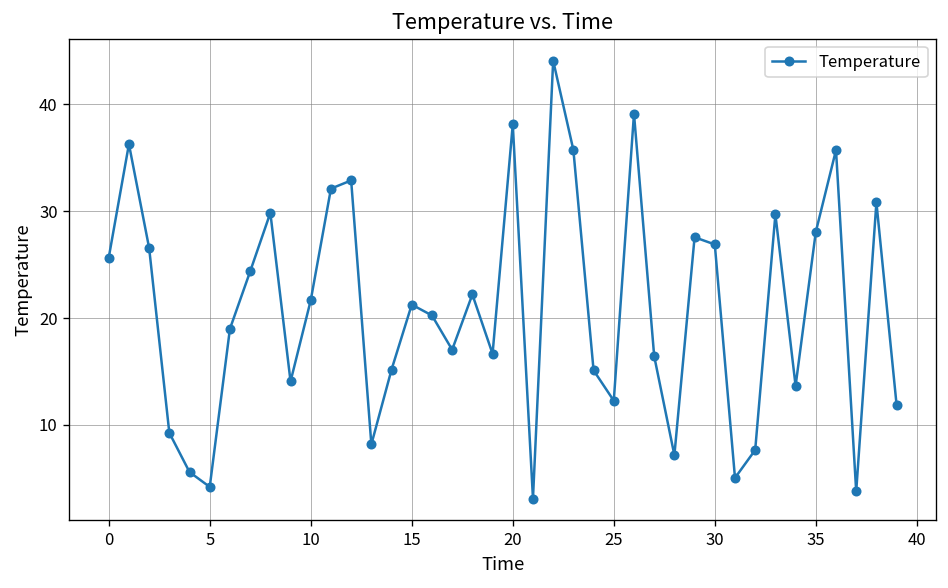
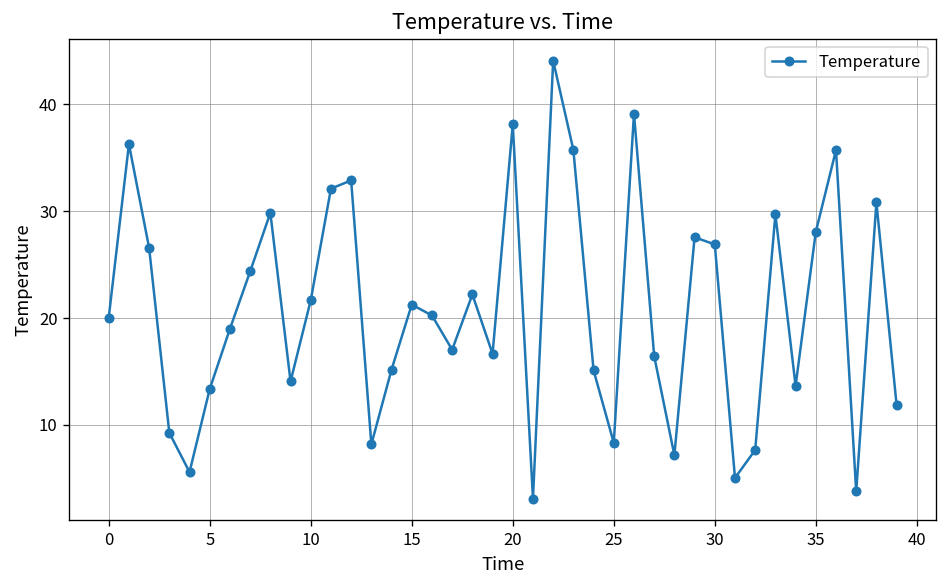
  {
-   "0": 26,
-   "5": 4,
+   "0": 20,
+   "5": 13,
    "10": 22,
    "15": 21,
    "20": 38,
-   "25": 12,
+   "25": 8,
    "30": 27,
    "35": 28
  }
